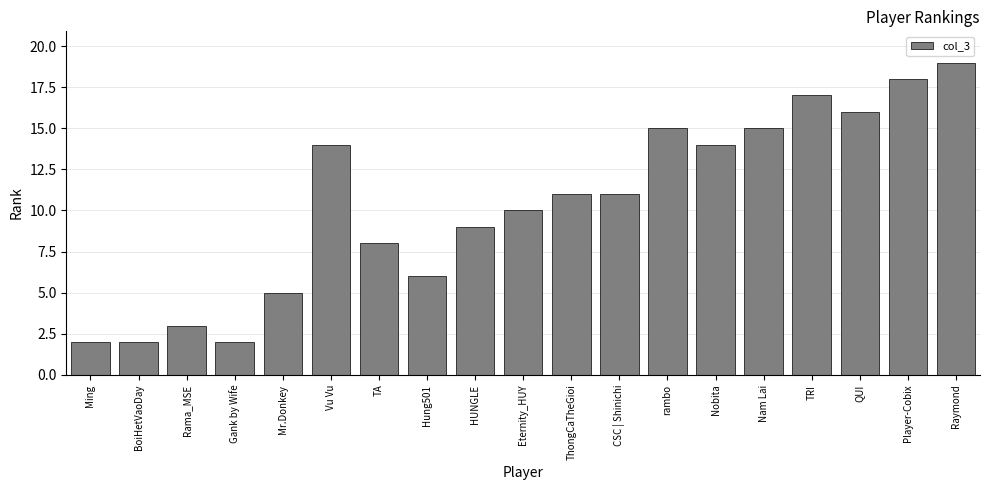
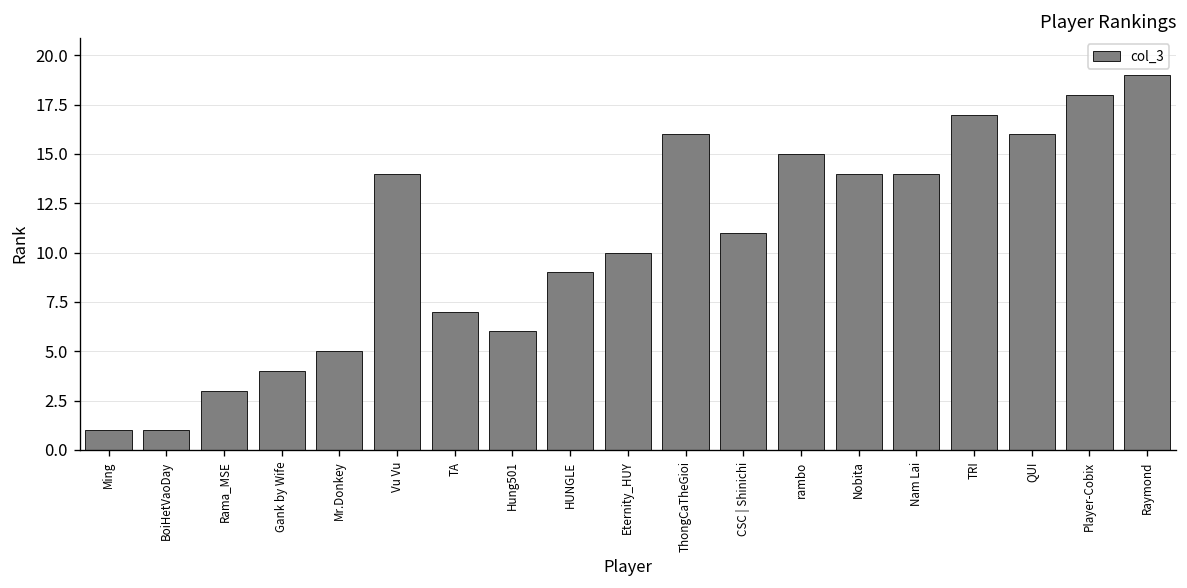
  {
-   "Ming": 2,
-   "BoiHetVaoDay": 2,
+   "Ming": 1,
+   "BoiHetVaoDay": 1,
    "Rama_MSE": 3,
-   "Gank by Wife": 2,
+   "Gank by Wife": 4,
    "Mr.Donkey": 5,
    "Vu Vu": 14,
-   "TA": 8,
+   "TA": 7,
    "Hung501": 6,
    "HUNGLE": 9,
    "Eternity_HUY": 10,
-   "ThongCaTheGioi": 11,
+   "ThongCaTheGioi": 16,
    "CSC | Shinichi": 11,
    "rambo": 15,
    "Nobita": 14,
-   "Nam Lai": 15,
+   "Nam Lai": 14,
    "TRI": 17,
    "QUI": 16,
    "Player-Cobix": 18,
    "Raymond": 19
  }
